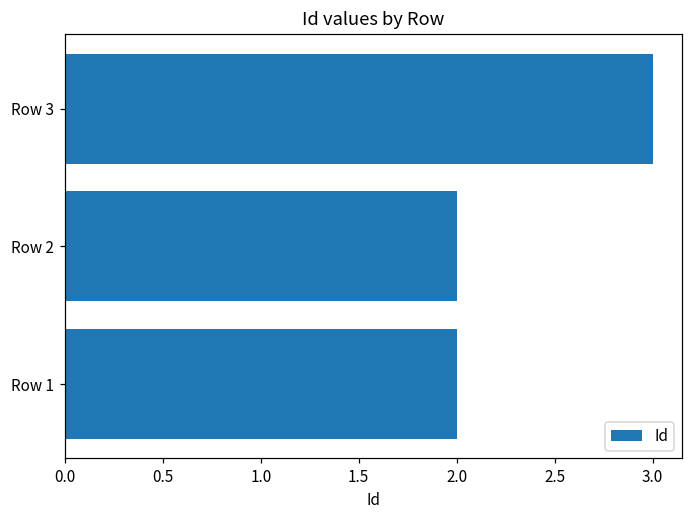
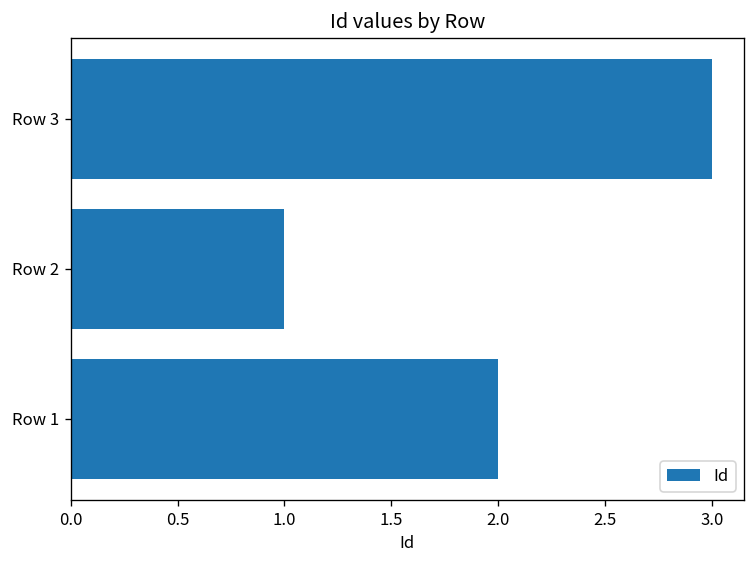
  {
    "Row 3": 3,
-   "Row 2": 2,
+   "Row 2": 1,
    "Row 1": 2
  }
